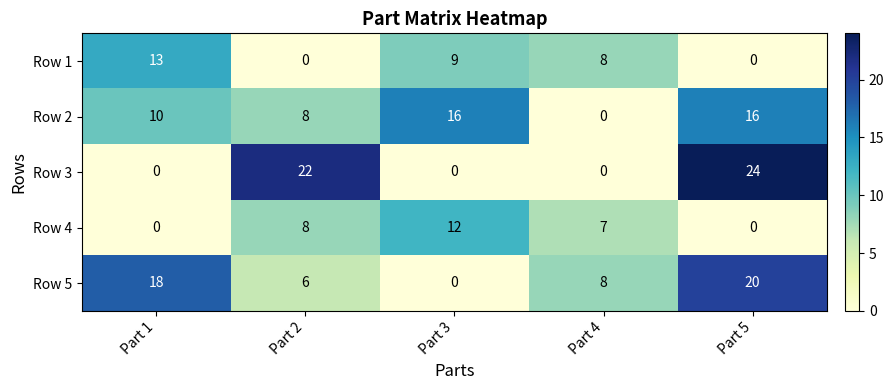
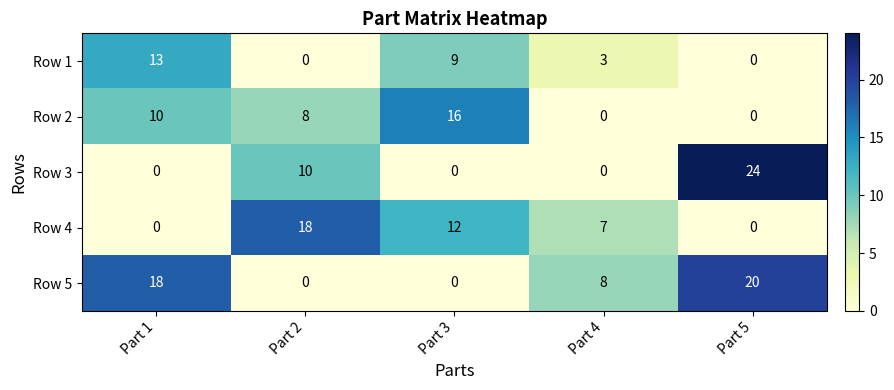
  {
    "Row 1": {
      "Part 1": 13,
      "Part 2": 0,
      "Part 3": 9,
-     "Part 4": 8,
+     "Part 4": 3,
      "Part 5": 0
    },
    "Row 2": {
      "Part 1": 10,
      "Part 2": 8,
      "Part 3": 16,
      "Part 4": 0,
-     "Part 5": 16
+     "Part 5": 0
    },
    "Row 3": {
      "Part 1": 0,
-     "Part 2": 22,
+     "Part 2": 10,
      "Part 3": 0,
      "Part 4": 0,
      "Part 5": 24
    },
    "Row 4": {
      "Part 1": 0,
-     "Part 2": 8,
+     "Part 2": 18,
      "Part 3": 12,
      "Part 4": 7,
      "Part 5": 0
    },
    "Row 5": {
      "Part 1": 18,
-     "Part 2": 6,
+     "Part 2": 0,
      "Part 3": 0,
      "Part 4": 8,
      "Part 5": 20
    }
  }
